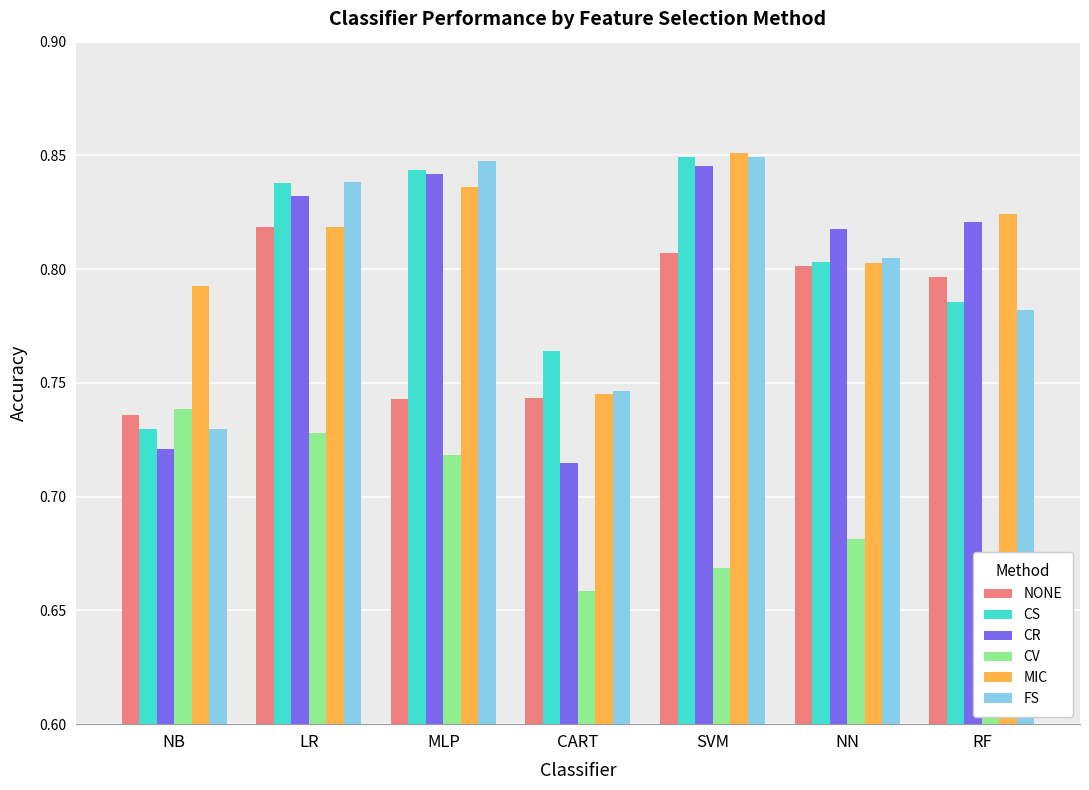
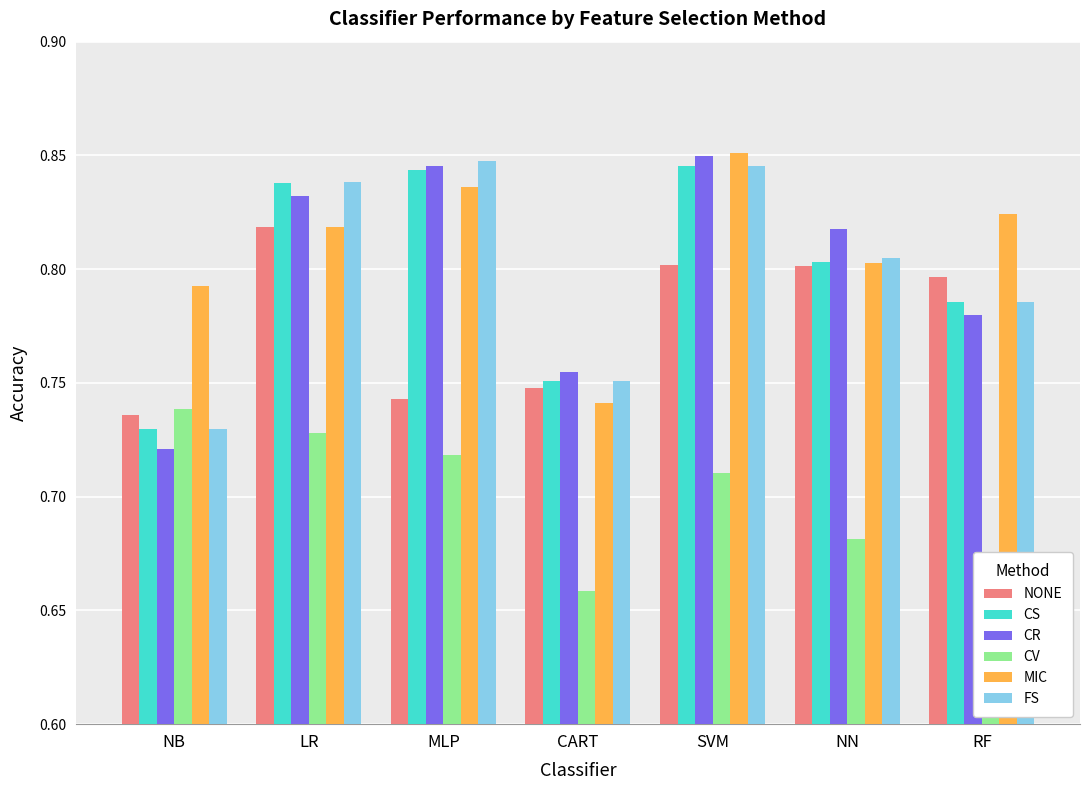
  {
    "NONE": {
      "NB": 0.736,
      "LR": 0.819,
      "MLP": 0.743,
-     "CART": 0.743,
-     "SVM": 0.807,
+     "CART": 0.748,
+     "SVM": 0.802,
      "NN": 0.802,
      "RF": 0.796
    },
    "CS": {
      "NB": 0.730,
      "LR": 0.838,
      "MLP": 0.844,
-     "CART": 0.764,
-     "SVM": 0.850,
+     "CART": 0.751,
+     "SVM": 0.845,
      "NN": 0.803,
      "RF": 0.786
    },
    "CR": {
      "NB": 0.721,
      "LR": 0.832,
-     "MLP": 0.842,
-     "CART": 0.715,
-     "SVM": 0.845,
+     "MLP": 0.845,
+     "CART": 0.755,
+     "SVM": 0.850,
      "NN": 0.818,
-     "RF": 0.821
+     "RF": 0.780
    },
    "CV": {
      "NB": 0.738,
      "LR": 0.728,
      "MLP": 0.718,
      "CART": 0.659,
-     "SVM": 0.669,
+     "SVM": 0.711,
      "NN": 0.681
    },
    "MIC": {
      "NB": 0.792,
      "LR": 0.819,
      "MLP": 0.836,
-     "CART": 0.745,
+     "CART": 0.741,
      "SVM": 0.851,
      "NN": 0.803,
      "RF": 0.824
    },
    "FS": {
      "NB": 0.730,
      "LR": 0.838,
      "MLP": 0.847,
-     "CART": 0.747,
-     "SVM": 0.849,
+     "CART": 0.751,
+     "SVM": 0.845,
      "NN": 0.805,
-     "RF": 0.782
+     "RF": 0.786
    }
  }
